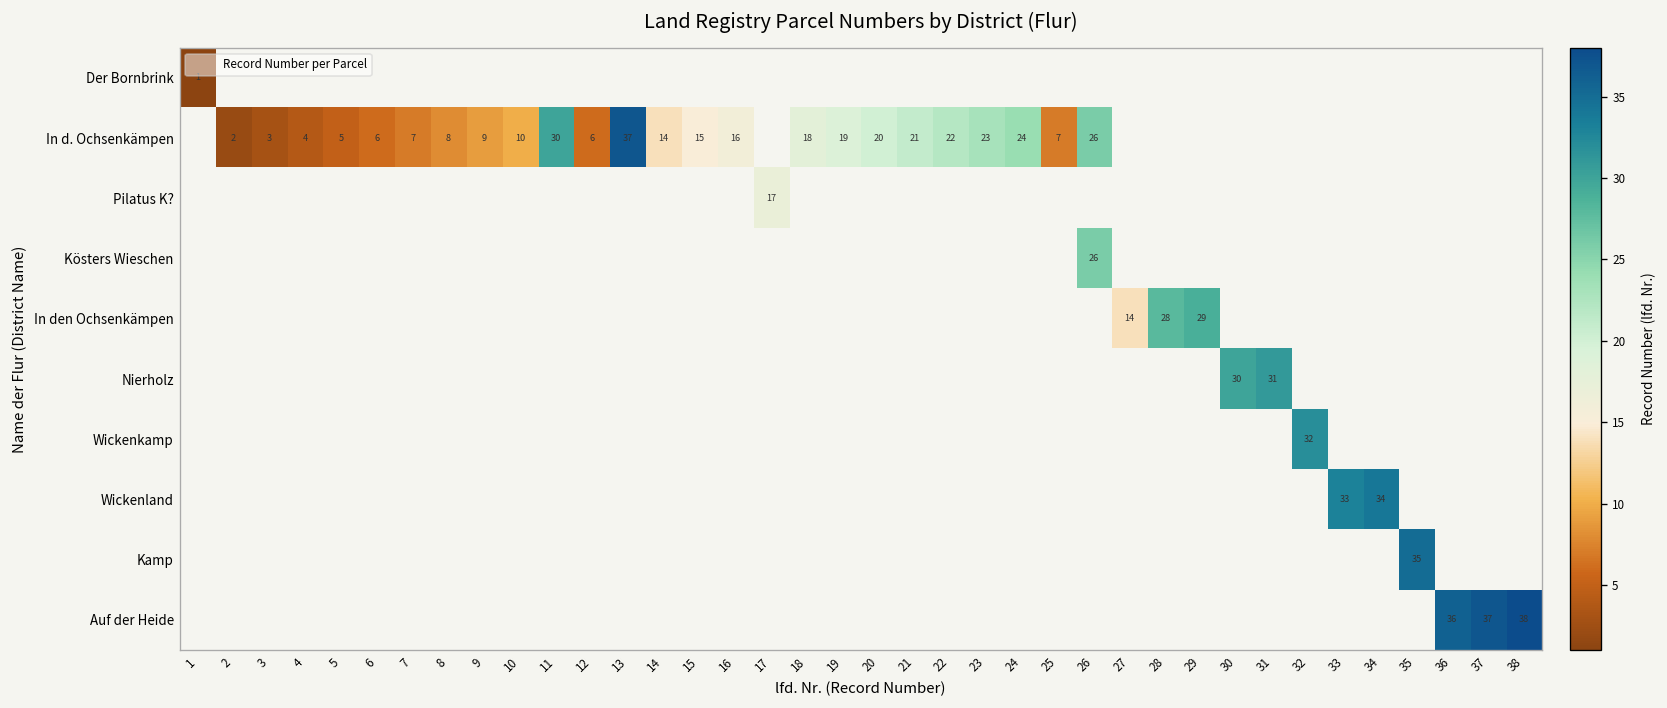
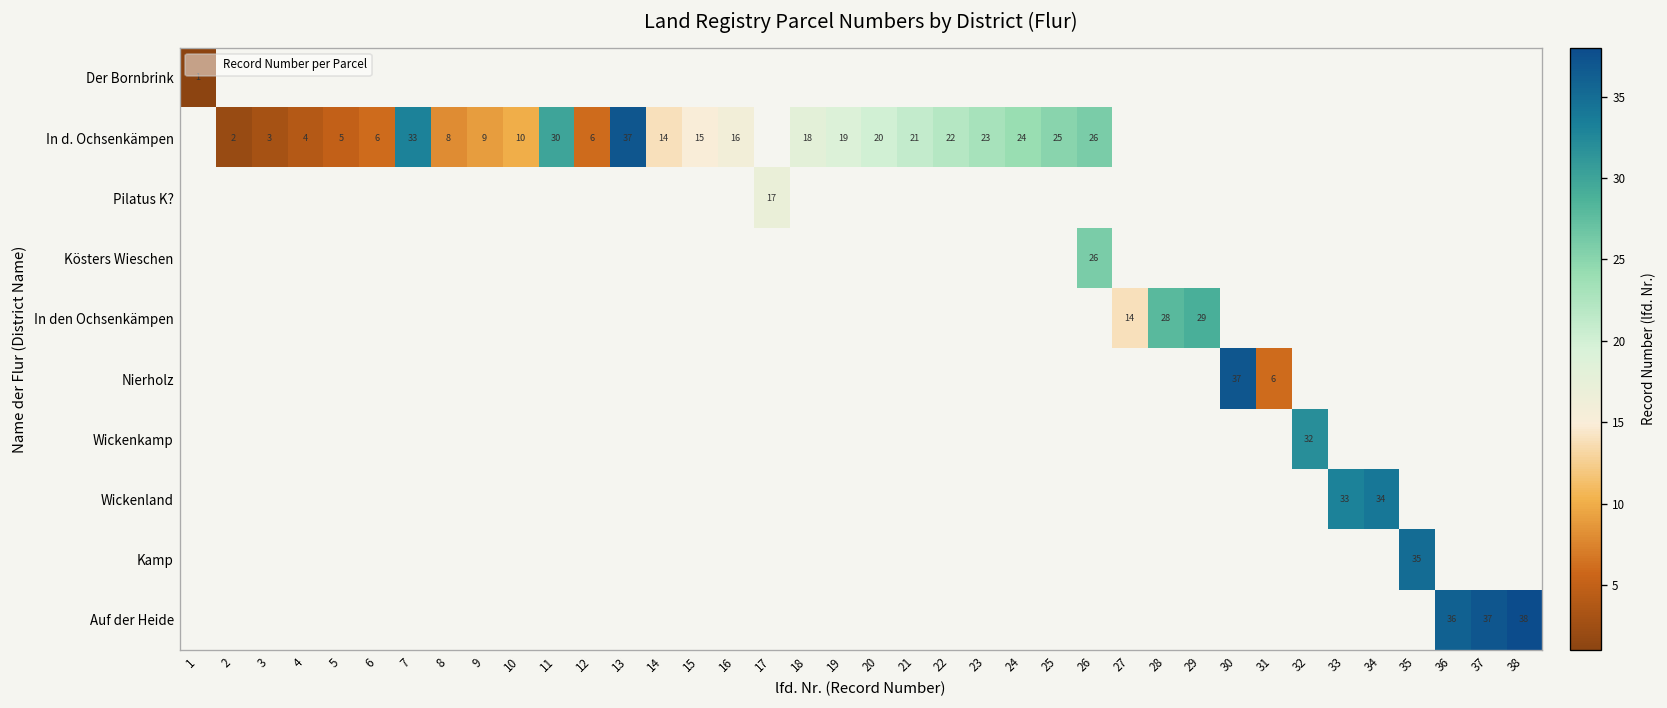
  {
    "In d. Ochsenkämpen": {
      "2": 2,
      "3": 3,
      "4": 4,
      "5": 5,
      "6": 6,
-     "7": 7,
+     "7": 33,
      "8": 8,
      "9": 9,
      "10": 10,
      "11": 30,
      "12": 6,
      "13": 37,
      "14": 14,
      "15": 15,
      "16": 16,
      "18": 18,
      "19": 19,
      "20": 20,
      "21": 21,
      "22": 22,
      "23": 23,
      "24": 24,
-     "25": 7,
+     "25": 25,
      "26": 26
    },
    "Pilatus K?": {
      "17": 17
    },
    "Kösters Wieschen": {
      "26": 26
    },
    "In den Ochsenkämpen": {
      "27": 14,
      "28": 28,
      "29": 29
    },
    "Nierholz": {
-     "30": 30,
-     "31": 31
+     "30": 37,
+     "31": 6
    },
    "Wickenkamp": {
      "32": 32
    },
    "Wickenland": {
      "33": 33,
      "34": 34
    },
    "Kamp": {
      "35": 35
    },
    "Auf der Heide": {
      "36": 36,
      "37": 37,
      "38": 38
    }
  }
